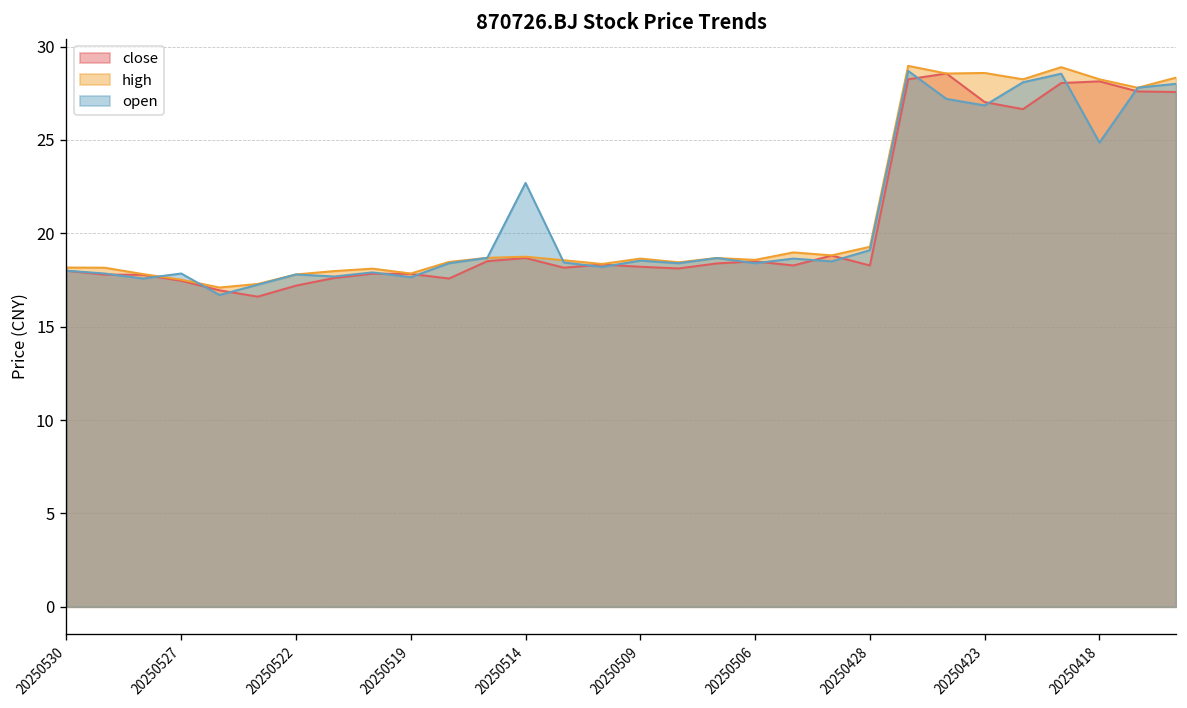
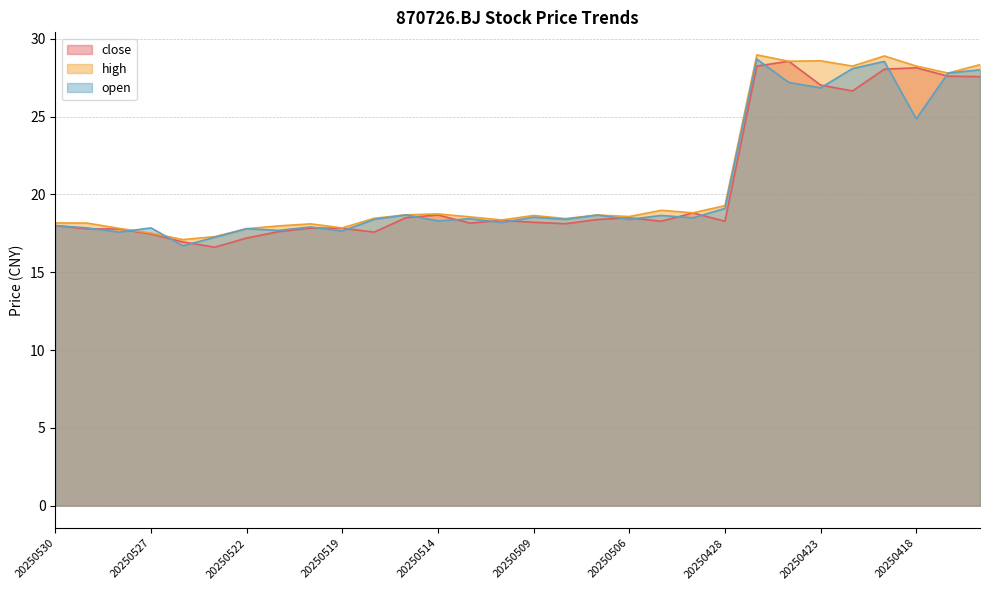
  {
    "open": {
      "20250527": 17.9,
      "20250519": 17.7,
-     "20250514": 22.7,
+     "20250514": 18.3,
      "20250428": 19.1,
      "20250423": 26.9,
      "20250418": 24.9
    }
  }
